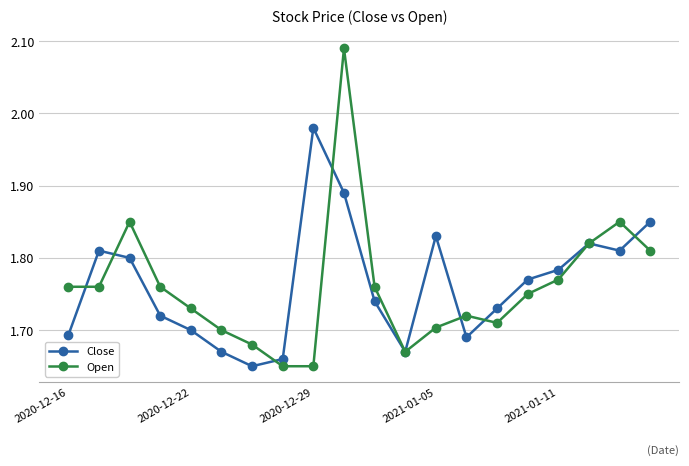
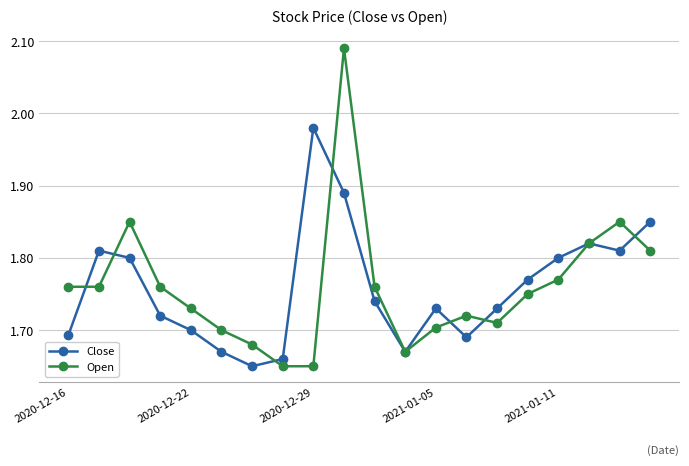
  {
    "Close": {
      "2020-12-16": 1.69,
      "2020-12-22": 1.70,
      "2020-12-29": 1.98,
-     "2021-01-05": 1.83,
-     "2021-01-11": 1.78
+     "2021-01-05": 1.73,
+     "2021-01-11": 1.80
    },
    "Open": {
      "2020-12-16": 1.76,
      "2020-12-22": 1.73,
      "2020-12-29": 1.65,
      "2021-01-05": 1.70,
      "2021-01-11": 1.77
    }
  }
